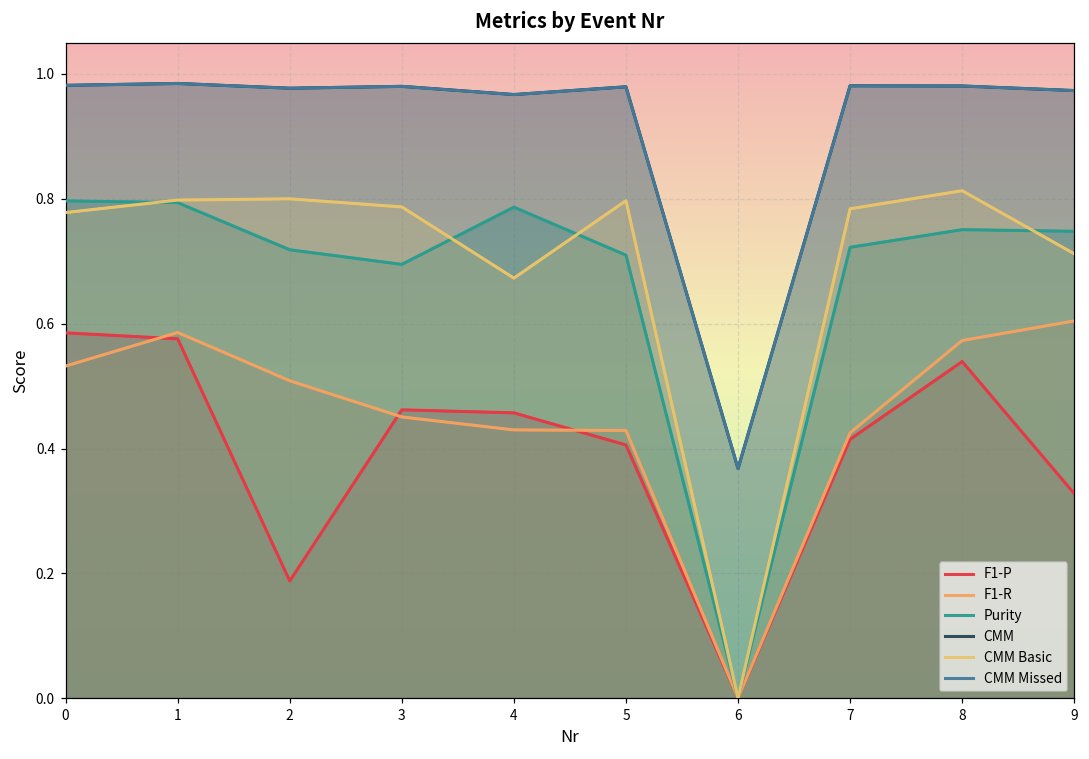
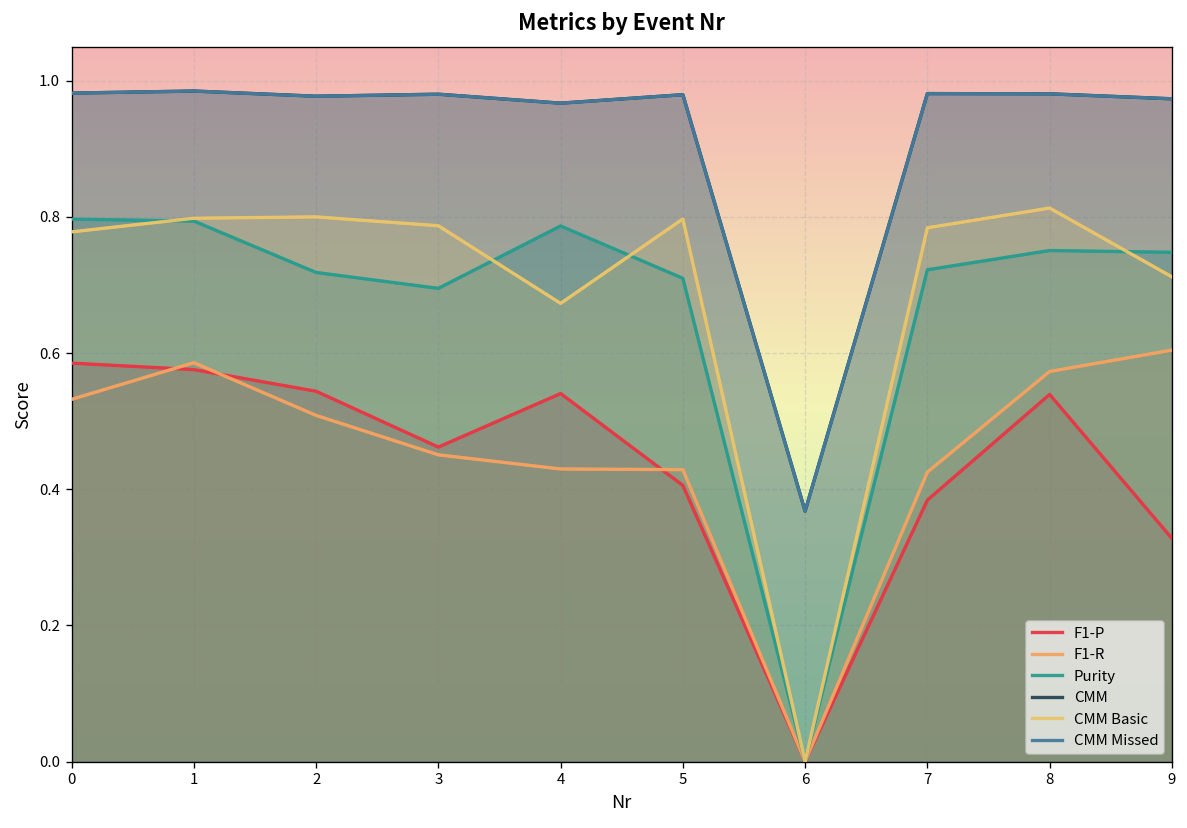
  {
    "F1-P": {
      "0": 0.59,
      "1": 0.58,
-     "2": 0.19,
+     "2": 0.54,
      "3": 0.46,
-     "4": 0.46,
+     "4": 0.54,
      "5": 0.41,
-     "7": 0.41,
+     "7": 0.38,
      "8": 0.54,
      "9": 0.33
    }
  }
